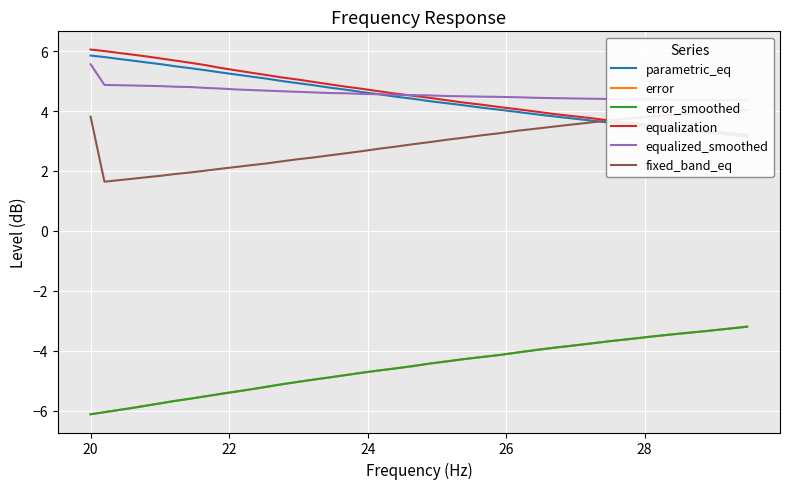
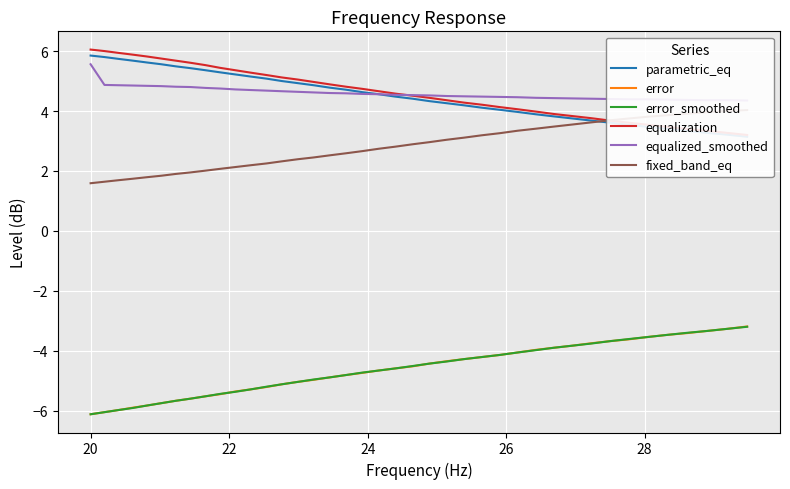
  {
    "parametric_eq": {
      "20": 5.9
    },
    "equalization": {
      "20": 6.1
    },
    "equalized_smoothed": {
      "20": 5.6
    },
    "fixed_band_eq": {
-     "20": 3.8
+     "20": 1.6
    }
  }
